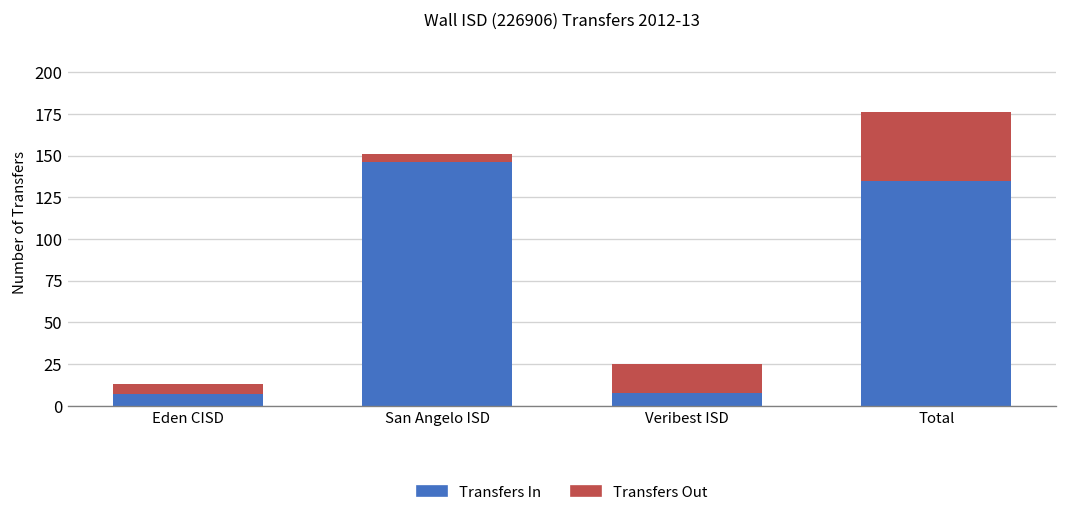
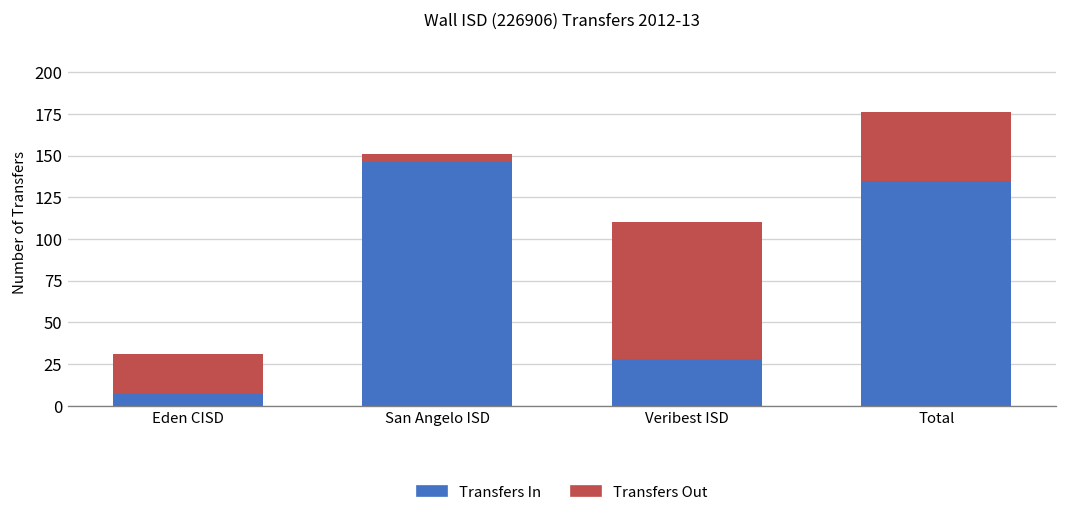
  {
    "Transfers In": {
      "Eden CISD": 7,
      "San Angelo ISD": 146,
-     "Veribest ISD": 8,
+     "Veribest ISD": 28,
      "Total": 135
    },
    "Transfers Out": {
-     "Eden CISD": 6,
+     "Eden CISD": 24,
      "San Angelo ISD": 5,
-     "Veribest ISD": 17,
+     "Veribest ISD": 82,
      "Total": 41
    }
  }
